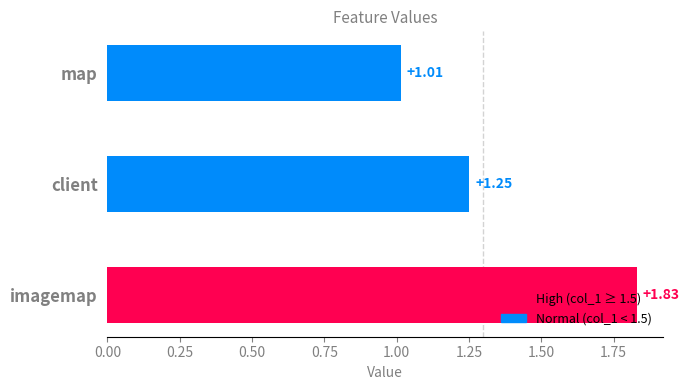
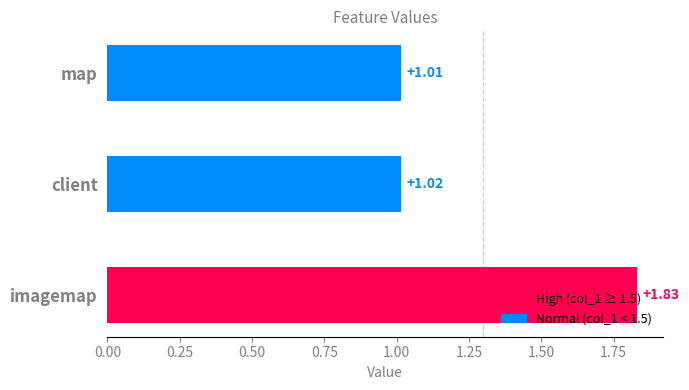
  {
    "map": "+1.01",
-   "client": "+1.25",
+   "client": "+1.02",
    "imagemap": "+1.83"
  }
